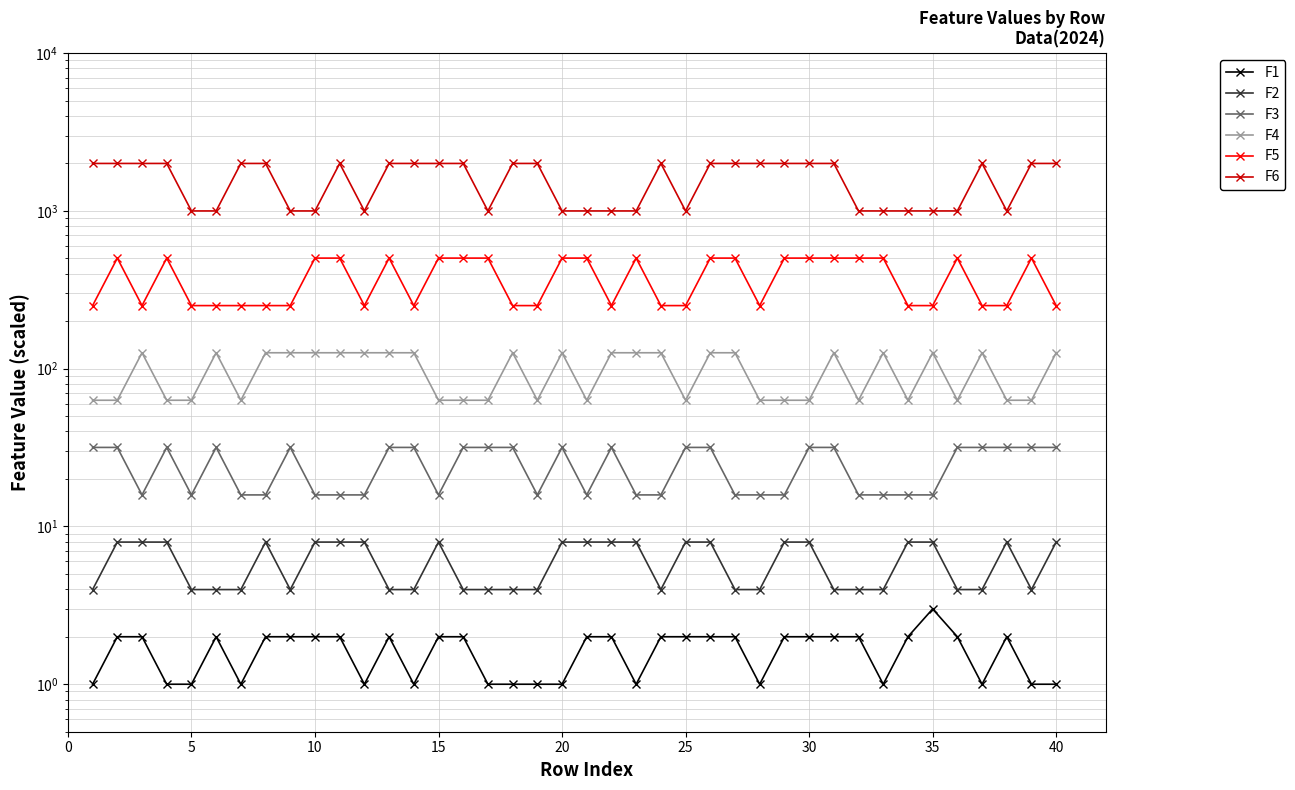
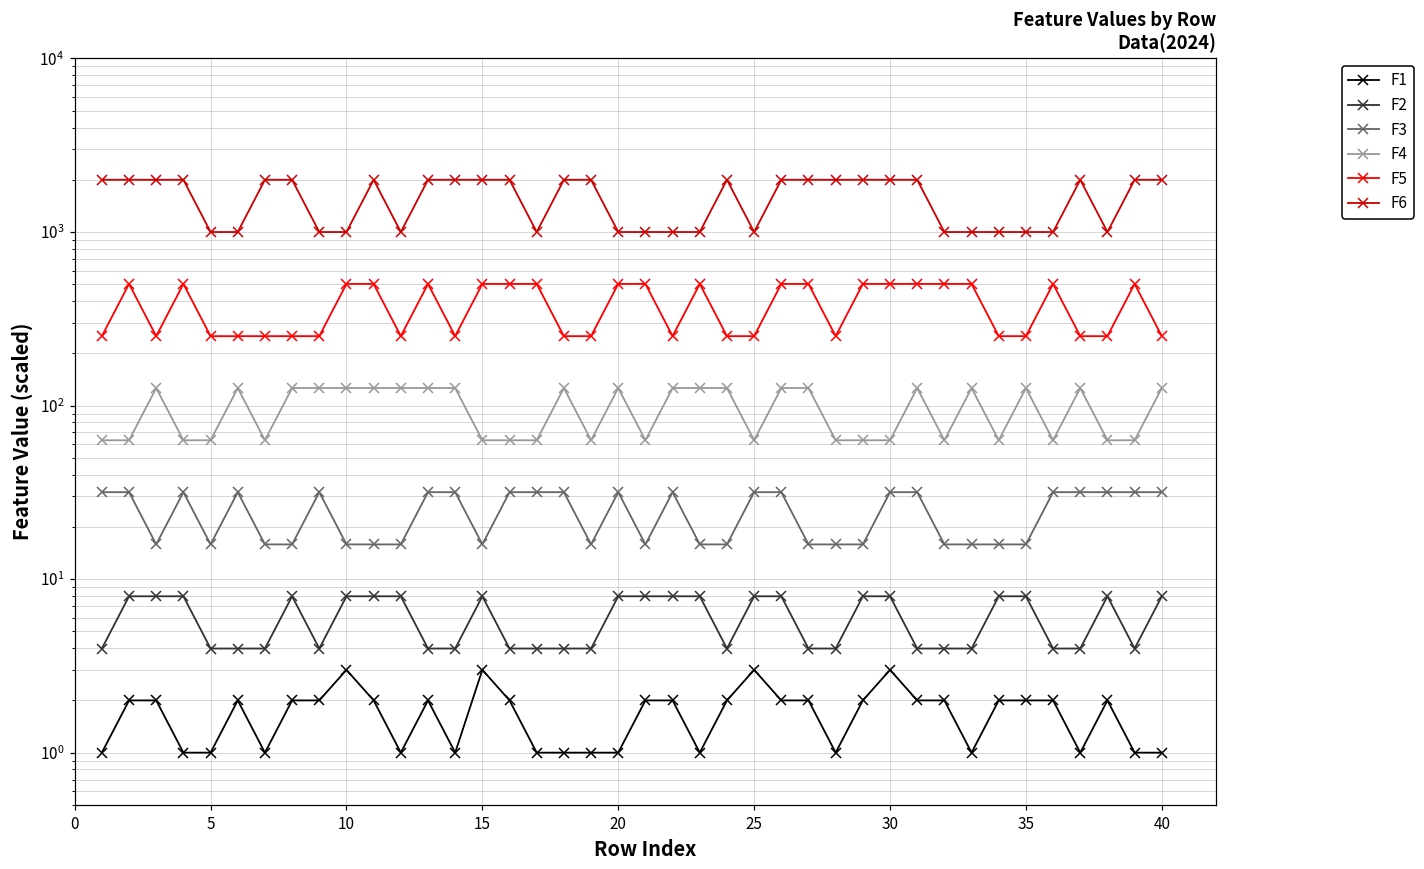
  {
    "F1": {
      "5": 1,
-     "10": 2,
-     "15": 2,
+     "10": 3,
+     "15": 3,
      "20": 1,
-     "25": 2,
-     "30": 2,
-     "35": 3,
+     "25": 3,
+     "30": 3,
+     "35": 2,
      "40": 1
    },
    "F2": {
      "5": 4,
      "10": 8,
      "15": 8,
      "20": 8,
      "25": 8,
      "30": 8,
      "35": 8,
      "40": 8
    },
    "F3": {
      "5": 16,
      "10": 16,
      "15": 16,
      "20": 32,
      "25": 32,
      "30": 32,
      "35": 16,
      "40": 32
    },
    "F4": {
      "5": 63,
      "10": 130,
      "15": 63,
      "20": 130,
      "25": 63,
      "30": 63,
      "35": 130,
      "40": 130
    }
  }
